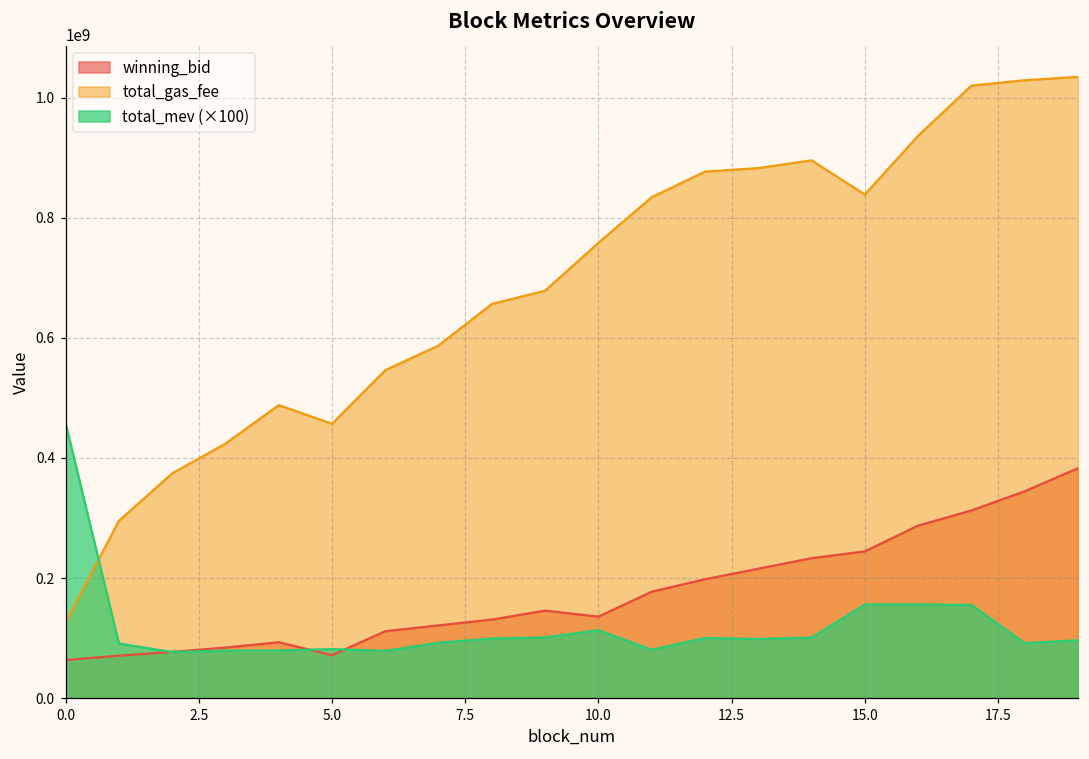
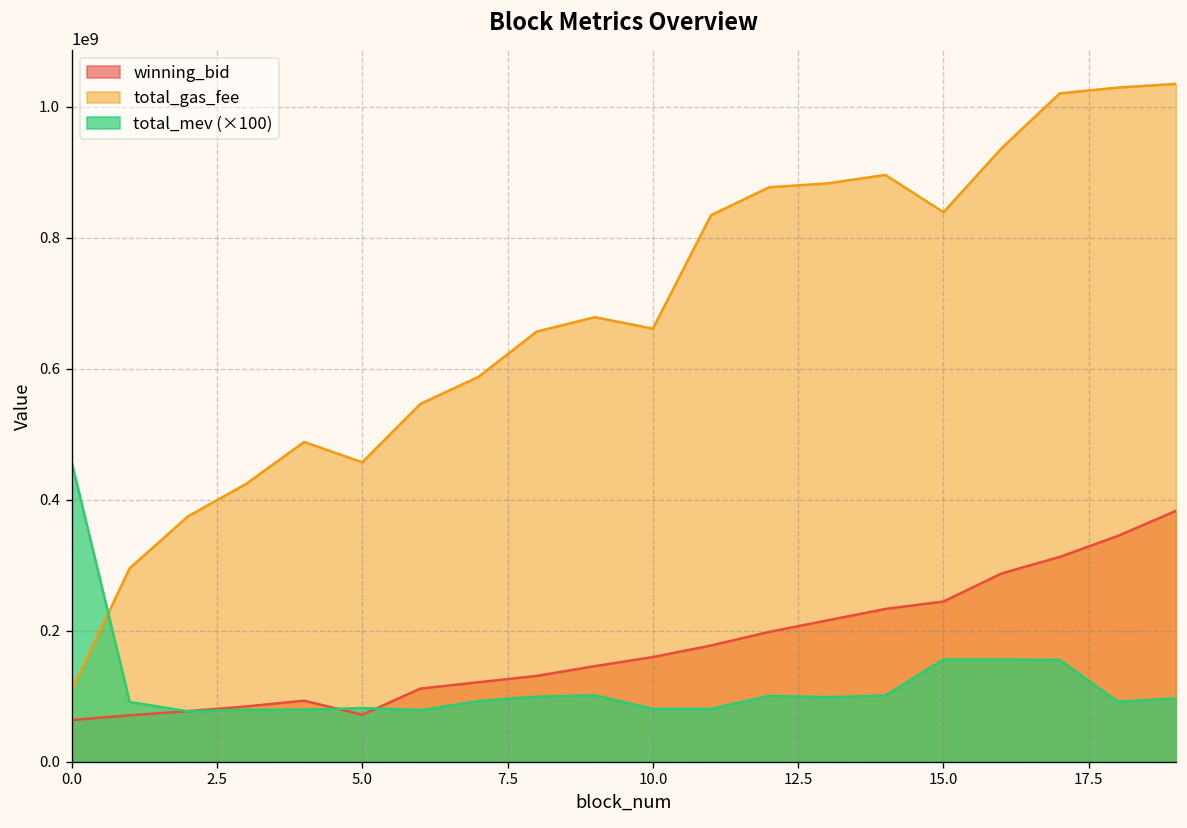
  {
    "winning_bid": {
      "0.0": 60000000,
      "5.0": 70000000,
-     "10.0": 140000000,
+     "10.0": 160000000,
      "15.0": 240000000
    },
    "total_gas_fee": {
-     "0.0": 130000000,
+     "0.0": 110000000,
      "5.0": 460000000,
-     "10.0": 760000000,
+     "10.0": 660000000,
      "15.0": 840000000
    },
    "total_mev (×100)": {
      "0.0": 460000000,
      "5.0": 80000000,
-     "10.0": 110000000,
+     "10.0": 80000000,
      "15.0": 160000000
    }
  }
